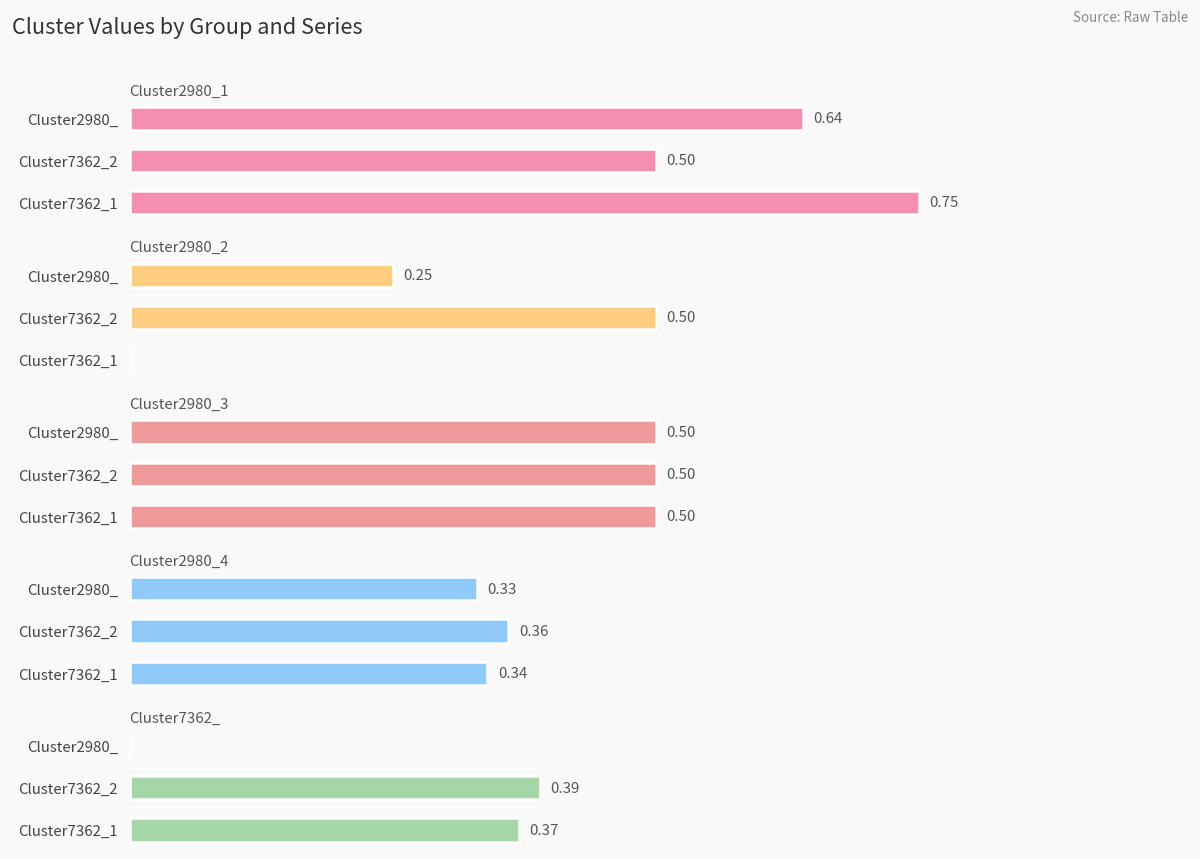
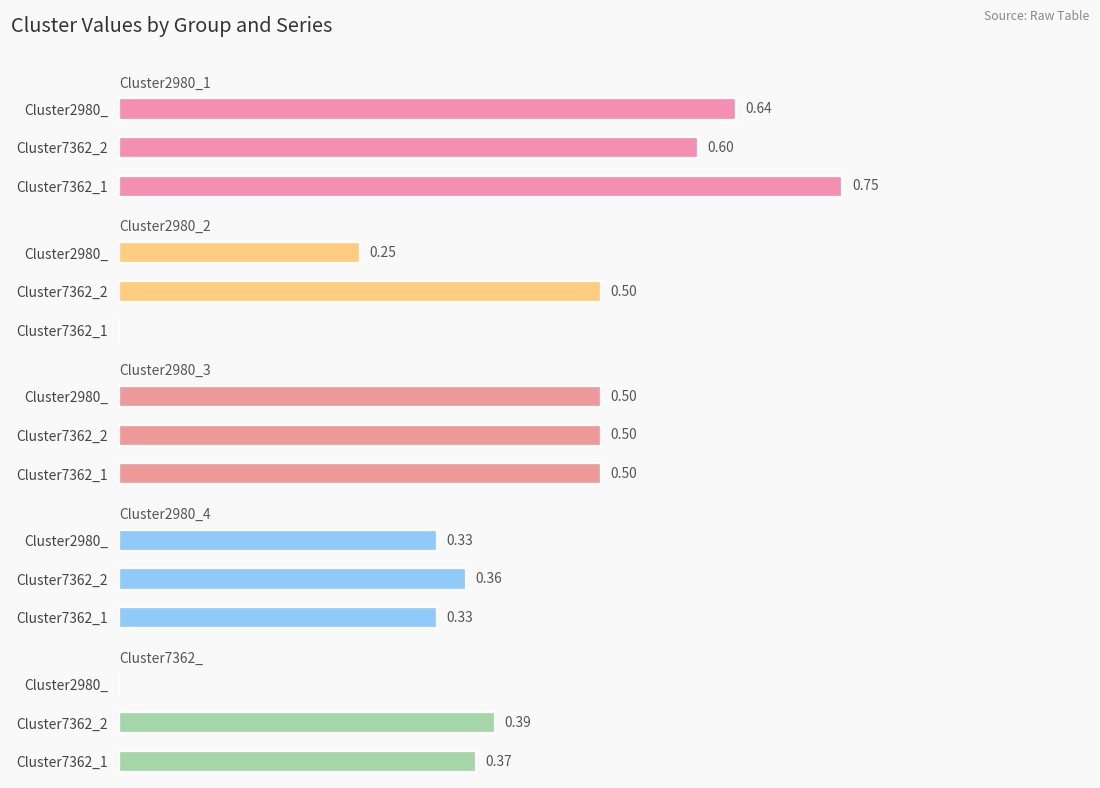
  {
    "Cluster2980_1": {
      "Cluster2980_": 0.64,
-     "Cluster7362_2": 0.50,
+     "Cluster7362_2": 0.60,
      "Cluster7362_1": 0.75
    },
    "Cluster2980_2": {
      "Cluster2980_": 0.25,
      "Cluster7362_2": 0.50
    },
    "Cluster2980_3": {
      "Cluster2980_": 0.50,
      "Cluster7362_2": 0.50,
      "Cluster7362_1": 0.50
    },
    "Cluster2980_4": {
      "Cluster2980_": 0.33,
      "Cluster7362_2": 0.36,
-     "Cluster7362_1": 0.34
+     "Cluster7362_1": 0.33
    },
    "Cluster7362_": {
      "Cluster7362_2": 0.39,
      "Cluster7362_1": 0.37
    }
  }
